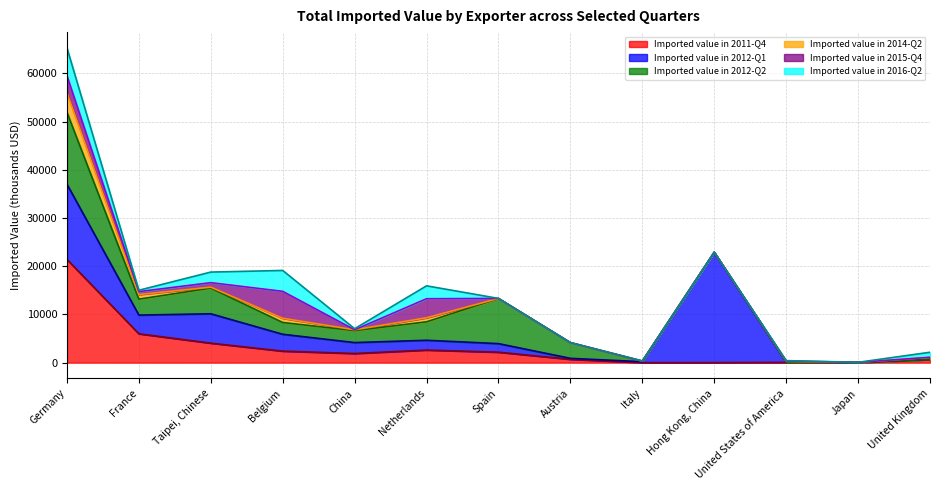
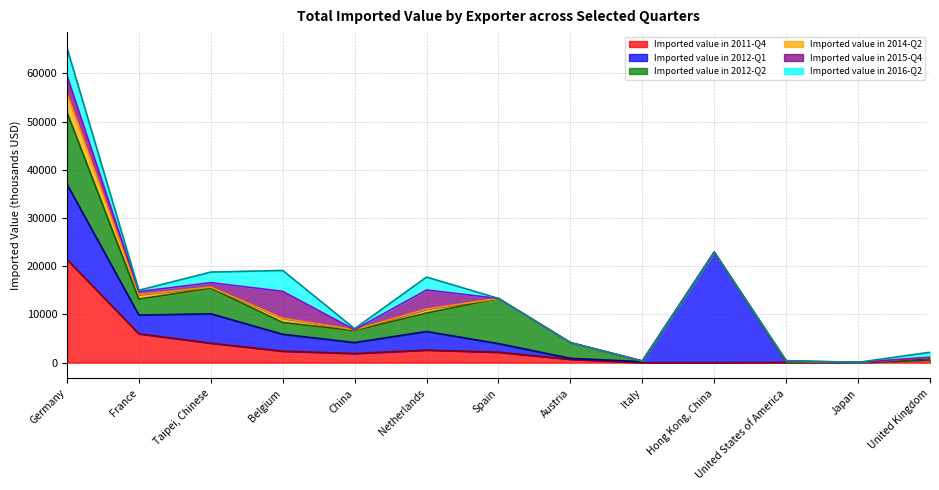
  {
    "Imported value in 2011-Q4": {
      "Germany": 21000,
      "France": 6000,
      "Taipei, Chinese": 4000,
      "Belgium": 2000,
      "China": 2000,
      "Netherlands": 3000,
      "Spain": 2000,
      "Hong Kong, China": 0
    },
    "Imported value in 2012-Q1": {
      "Germany": 16000,
      "France": 4000,
      "Taipei, Chinese": 6000,
      "Belgium": 3000,
      "China": 2000,
-     "Netherlands": 2000,
+     "Netherlands": 4000,
      "Spain": 2000
    },
    "Imported value in 2012-Q2": {
      "Germany": 15000,
      "France": 3000,
      "Belgium": 2000,
      "Netherlands": 4000
    },
    "Imported value in 2014-Q2": {
      "Germany": 4000,
      "France": 1000,
      "Belgium": 1000,
      "Netherlands": 1000
    },
    "Imported value in 2015-Q4": {
      "Germany": 4000,
      "Taipei, Chinese": 1000,
      "Belgium": 6000,
      "Netherlands": 4000
    },
    "Imported value in 2016-Q2": {
      "Germany": 6000,
      "Taipei, Chinese": 2000,
      "Belgium": 4000,
      "Netherlands": 3000,
      "United Kingdom": 1000
    }
  }
